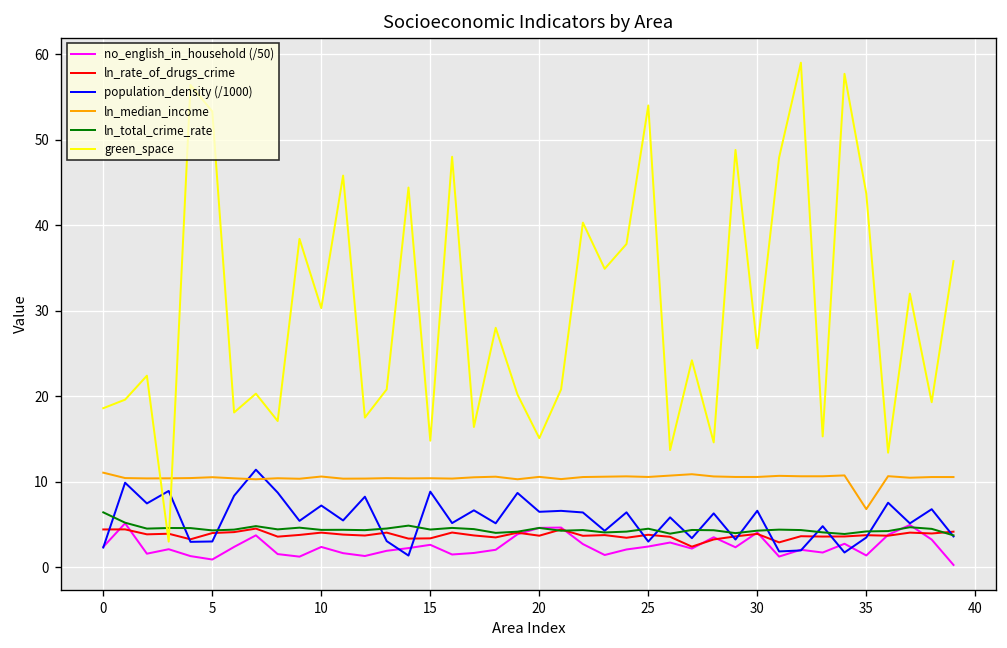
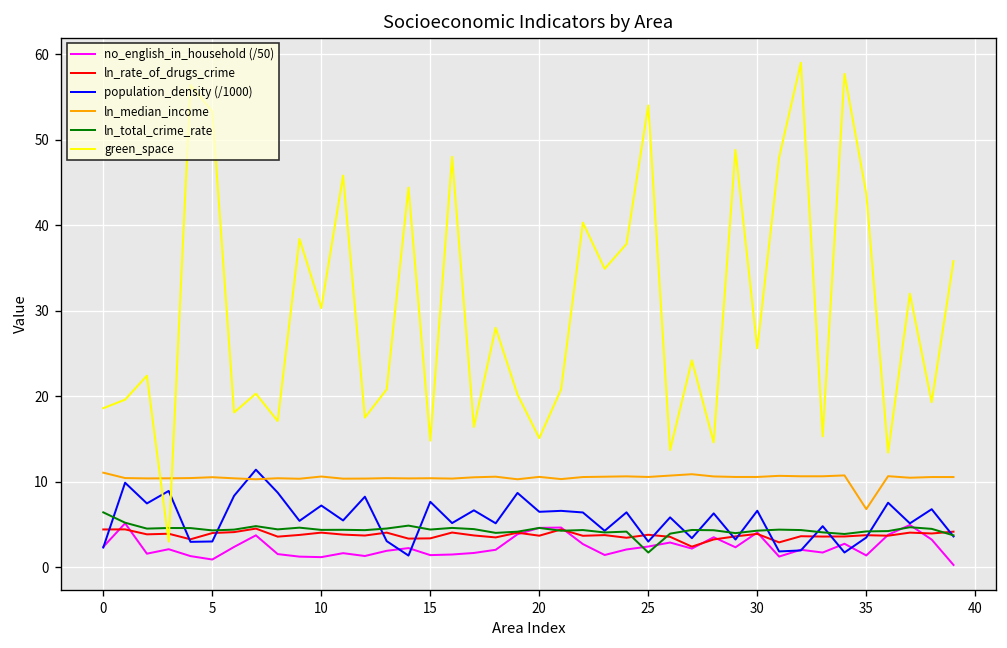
  {
    "no_english_in_household (/50)": {
      "5": 1,
-     "10": 2,
-     "15": 3,
+     "10": 1,
+     "15": 1,
      "25": 2,
      "35": 1
    },
    "ln_rate_of_drugs_crime": {
      "0": 4,
      "15": 3,
      "20": 4,
      "25": 4
    },
    "population_density (/1000)": {
      "5": 3,
      "10": 7,
-     "15": 9,
+     "15": 8,
      "20": 6,
      "25": 3,
      "30": 7
    },
    "ln_median_income": {
      "0": 11,
      "5": 11,
      "10": 11,
      "15": 10,
      "20": 11,
      "25": 11,
      "30": 11,
      "35": 7
    },
    "ln_total_crime_rate": {
      "0": 6,
      "15": 4,
-     "25": 5,
+     "25": 2,
      "35": 4
    },
    "green_space": {
      "0": 19,
      "10": 30,
      "15": 15,
      "20": 15,
      "25": 54,
      "30": 26,
      "35": 44
    }
  }
